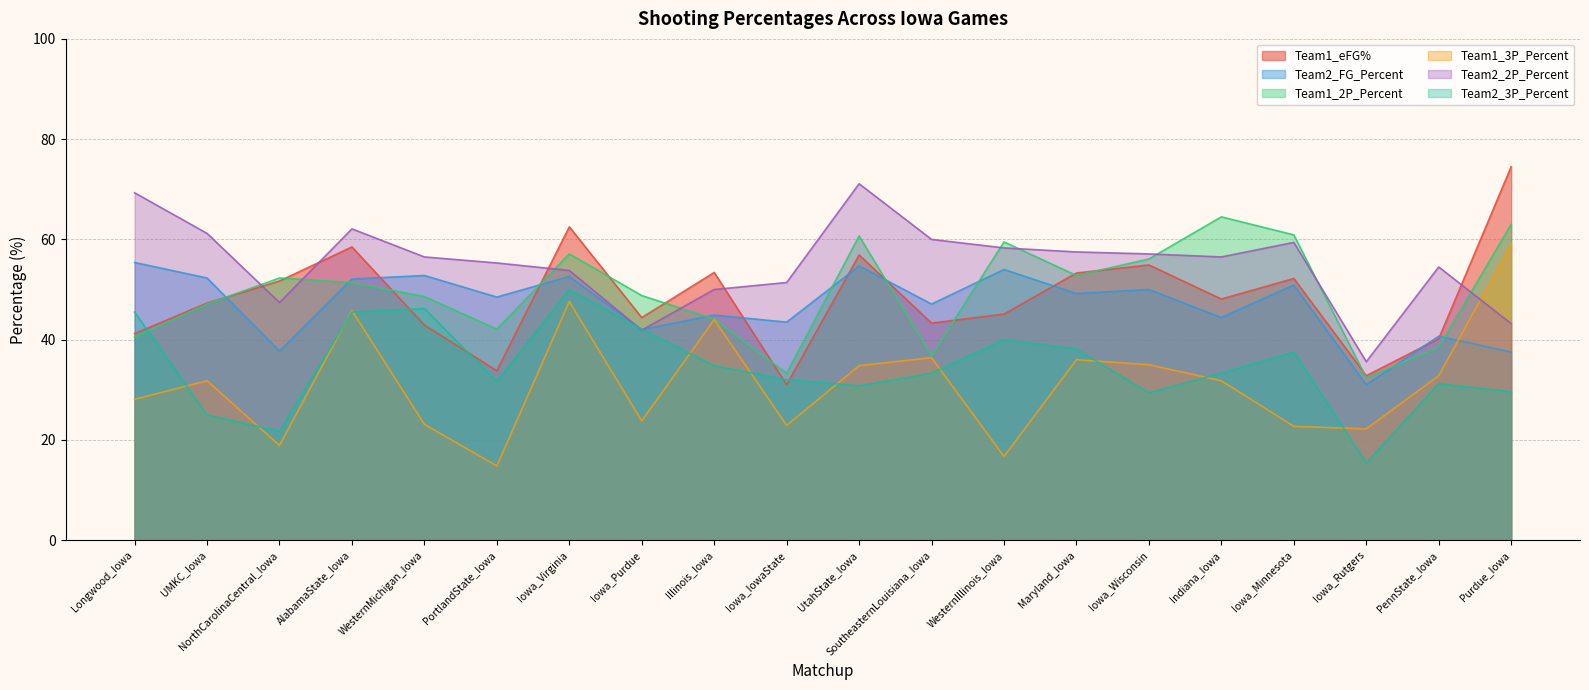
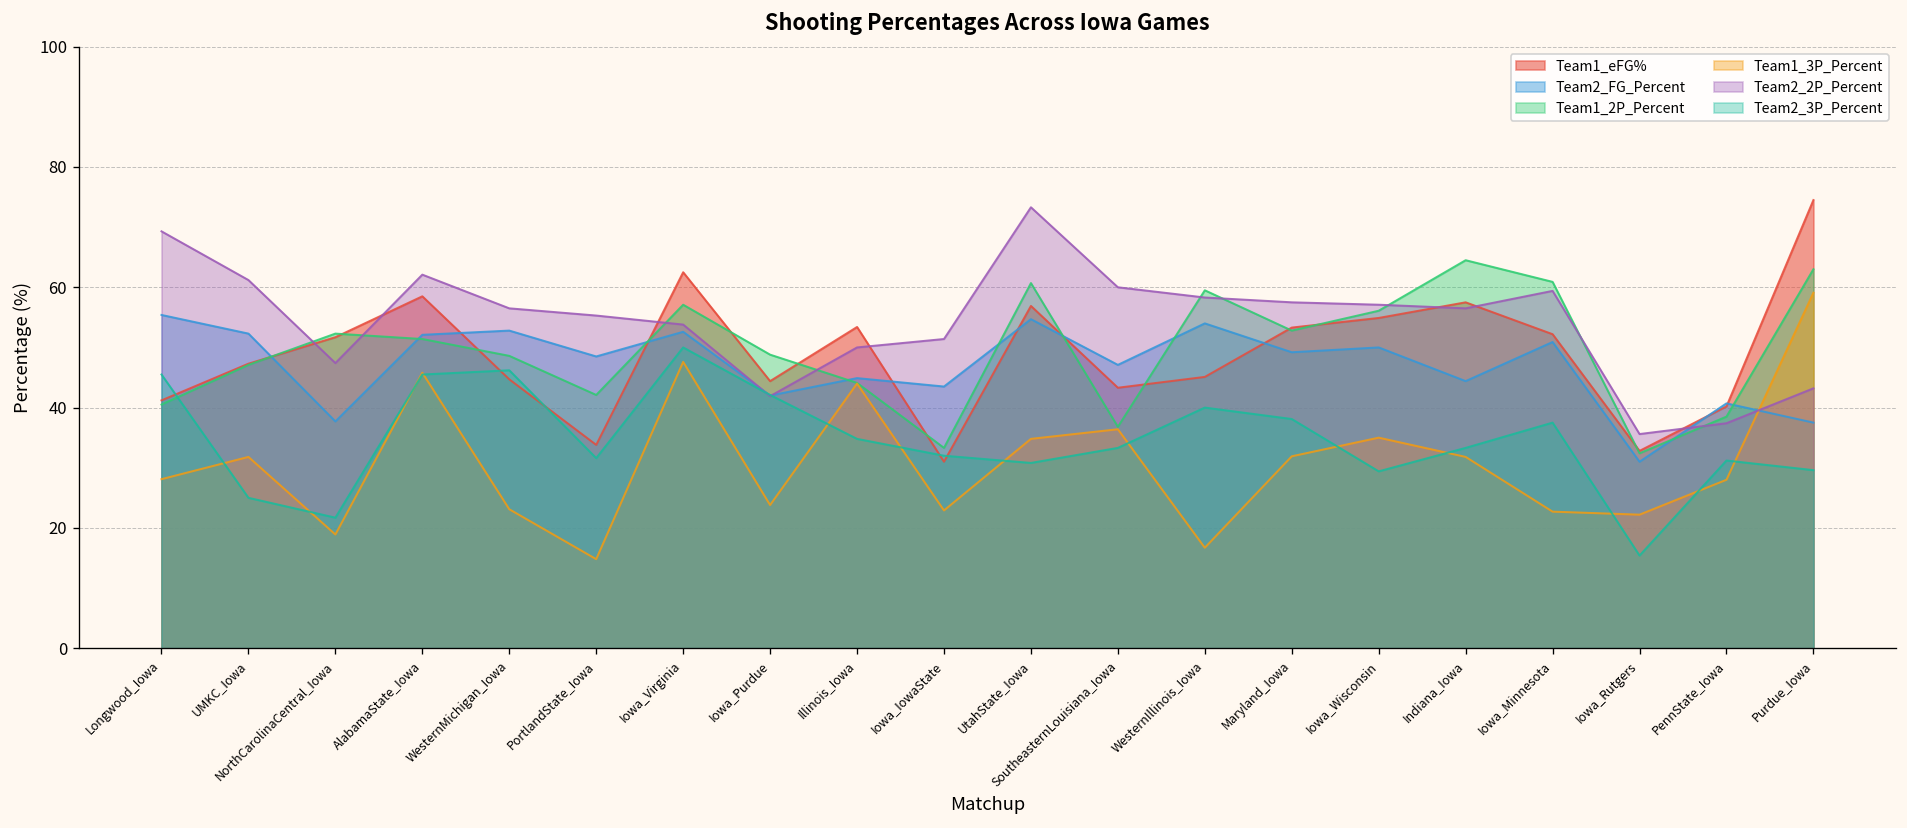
  {
    "Team1_eFG%": {
      "Longwood_Iowa": 41,
      "NorthCarolinaCentral_Iowa": 52,
      "AlabamaState_Iowa": 59,
-     "WesternMichigan_Iowa": 43,
+     "WesternMichigan_Iowa": 45,
      "PortlandState_Iowa": 34,
      "Iowa_Virginia": 63,
      "Iowa_Purdue": 44,
      "Illinois_Iowa": 53,
      "Iowa_IowaState": 31,
      "UtahState_Iowa": 57,
      "SoutheasternLouisiana_Iowa": 43,
      "WesternIllinois_Iowa": 45,
      "Iowa_Wisconsin": 55,
-     "Indiana_Iowa": 48,
+     "Indiana_Iowa": 58,
      "Iowa_Minnesota": 52,
      "Purdue_Iowa": 75
    },
    "Team1_3P_Percent": {
      "Longwood_Iowa": 28,
      "UMKC_Iowa": 32,
      "NorthCarolinaCentral_Iowa": 19,
      "WesternMichigan_Iowa": 23,
      "PortlandState_Iowa": 15,
      "Iowa_Virginia": 48,
      "Iowa_Purdue": 24,
      "Iowa_IowaState": 23,
      "UtahState_Iowa": 35,
      "WesternIllinois_Iowa": 17,
-     "Maryland_Iowa": 36,
+     "Maryland_Iowa": 32,
      "Iowa_Wisconsin": 35,
      "Indiana_Iowa": 32,
      "Iowa_Minnesota": 23,
      "Iowa_Rutgers": 22,
-     "PennState_Iowa": 33,
+     "PennState_Iowa": 28,
      "Purdue_Iowa": 59
    },
    "Team2_2P_Percent": {
      "Longwood_Iowa": 69,
      "UMKC_Iowa": 61,
      "NorthCarolinaCentral_Iowa": 47,
      "AlabamaState_Iowa": 62,
      "WesternMichigan_Iowa": 57,
      "PortlandState_Iowa": 55,
      "Iowa_Virginia": 54,
      "Illinois_Iowa": 50,
      "Iowa_IowaState": 51,
-     "UtahState_Iowa": 71,
+     "UtahState_Iowa": 73,
      "SoutheasternLouisiana_Iowa": 60,
      "WesternIllinois_Iowa": 58,
      "Maryland_Iowa": 58,
      "Iowa_Wisconsin": 57,
      "Indiana_Iowa": 57,
      "Iowa_Minnesota": 59,
      "Iowa_Rutgers": 36,
-     "PennState_Iowa": 55,
+     "PennState_Iowa": 37,
      "Purdue_Iowa": 43
    }
  }
